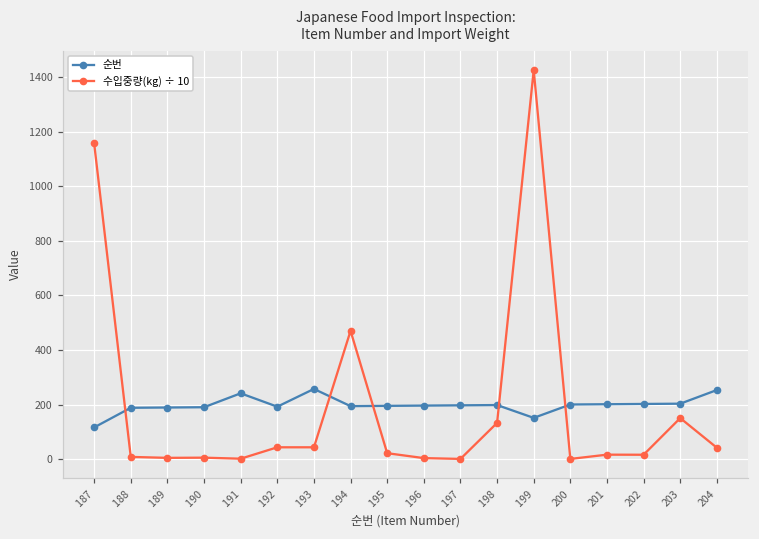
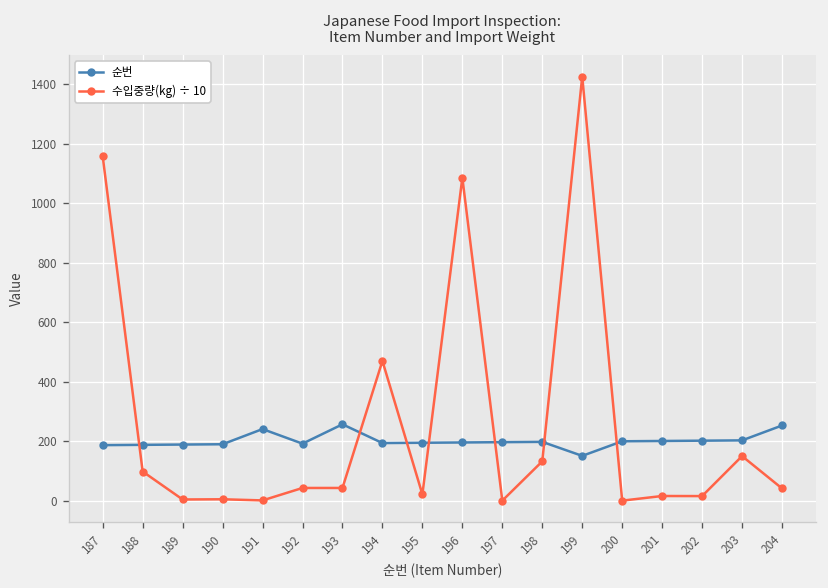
  {
    "순번": {
-     "187": 120,
+     "187": 190,
      "188": 190,
      "189": 190,
      "190": 190,
      "191": 240,
      "192": 190,
      "193": 260,
      "194": 190,
      "195": 200,
      "196": 200,
      "197": 200,
      "198": 200,
      "199": 150,
      "200": 200,
      "201": 200,
      "202": 200,
      "203": 200,
      "204": 250
    },
    "수입중량(kg) ÷ 10": {
      "187": 1160,
-     "188": 10,
+     "188": 100,
      "189": 0,
      "190": 10,
      "191": 0,
      "192": 40,
      "193": 40,
      "194": 470,
      "195": 20,
-     "196": 0,
+     "196": 1090,
      "197": 0,
      "198": 130,
      "199": 1430,
      "200": 0,
      "201": 20,
      "202": 20,
      "203": 150,
      "204": 40
    }
  }
